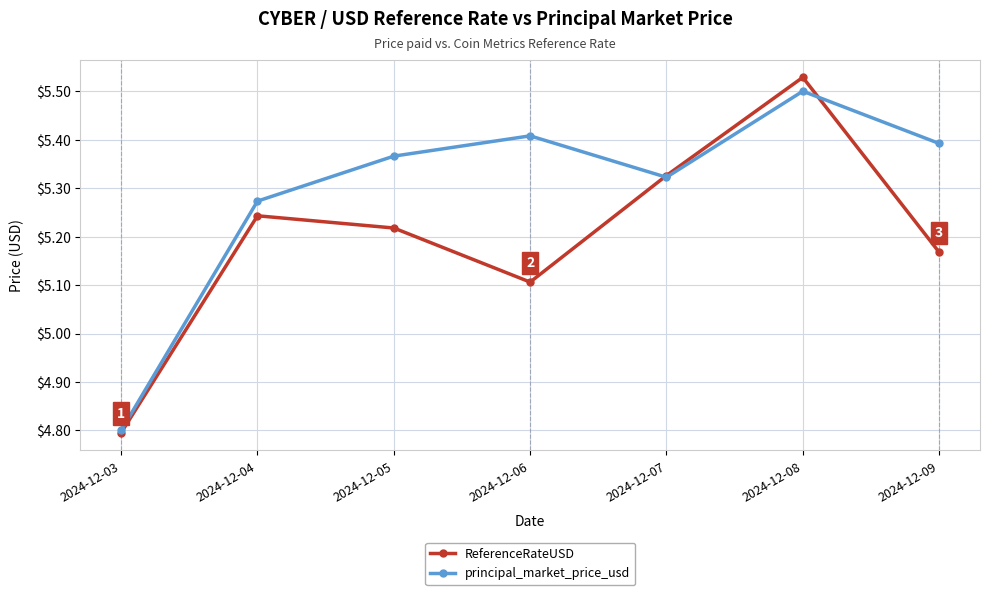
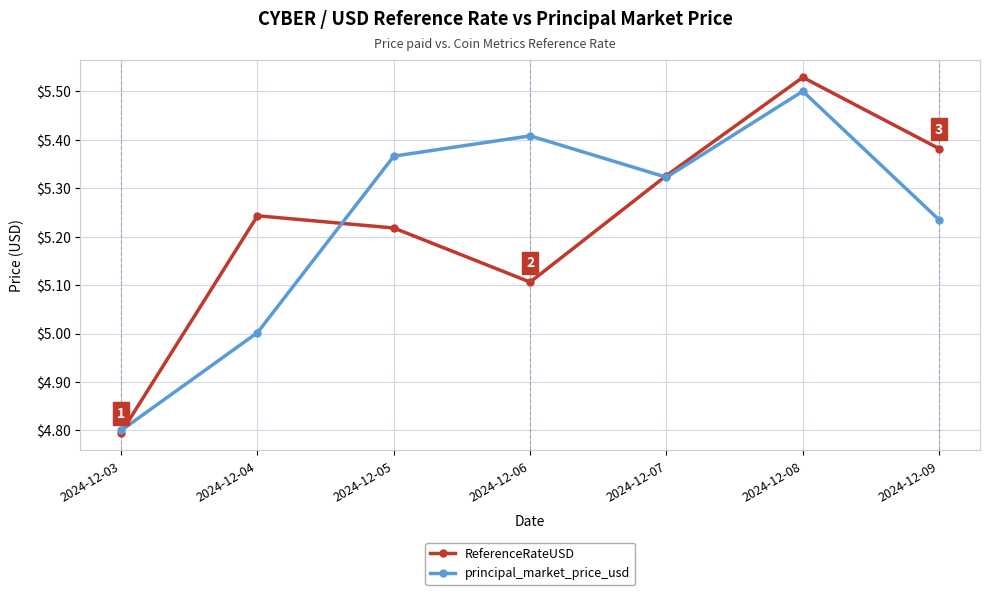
  {
    "ReferenceRateUSD": {
      "2024-12-04": "$5.24",
      "2024-12-05": "$5.22",
      "2024-12-08": "$5.53",
-     "2024-12-09": "$5.17"
+     "2024-12-09": "$5.38"
    },
    "principal_market_price_usd": {
-     "2024-12-04": "$5.27",
+     "2024-12-04": "$5.00",
      "2024-12-05": "$5.37",
      "2024-12-06": "$5.41",
      "2024-12-08": "$5.50",
-     "2024-12-09": "$5.39"
+     "2024-12-09": "$5.23"
    }
  }
